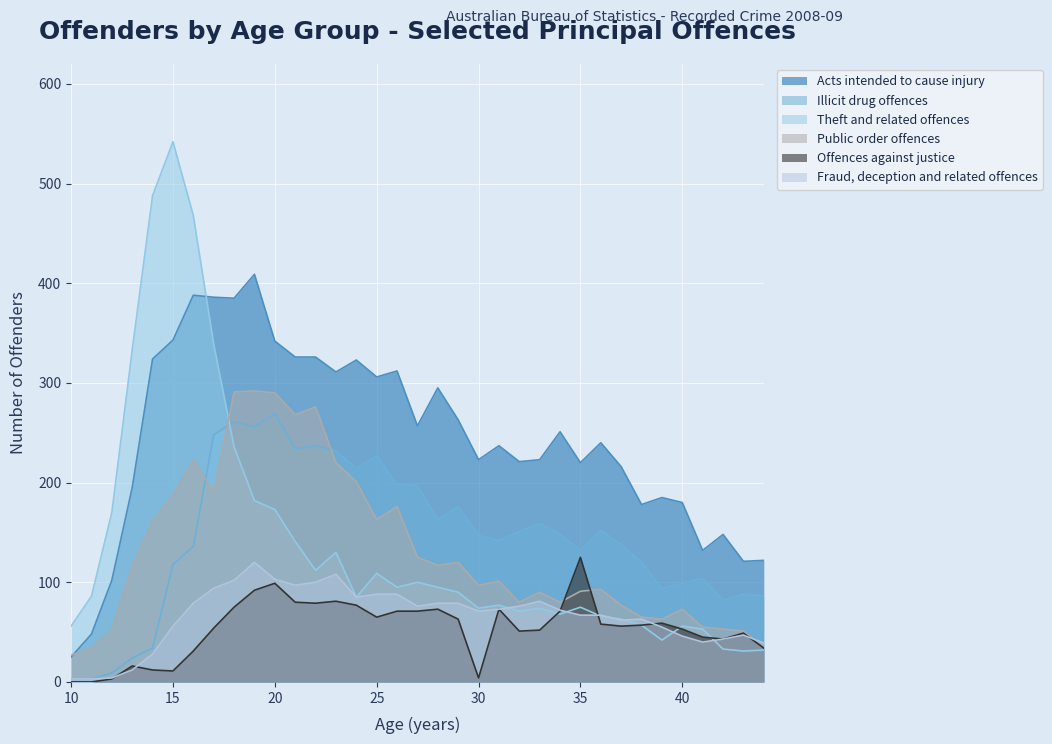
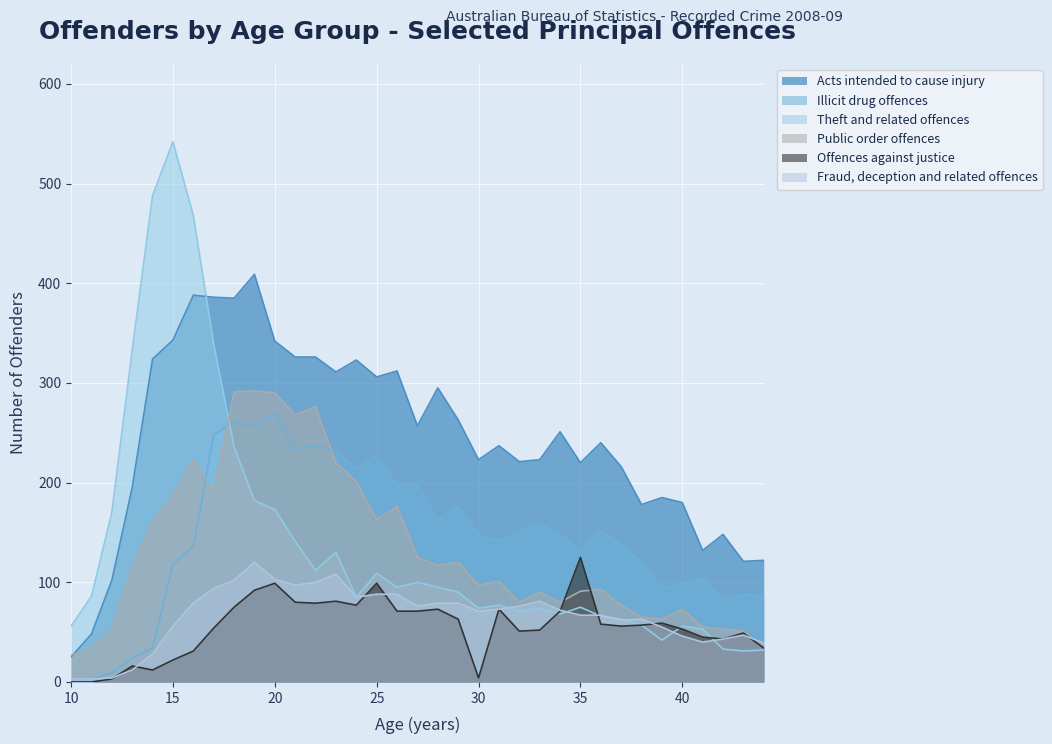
  {
    "Offences against justice": {
      "10": 0,
-     "15": 10,
+     "15": 20,
      "20": 100,
-     "25": 70,
+     "25": 100,
      "30": 0,
      "35": 130,
      "40": 50
    }
  }
